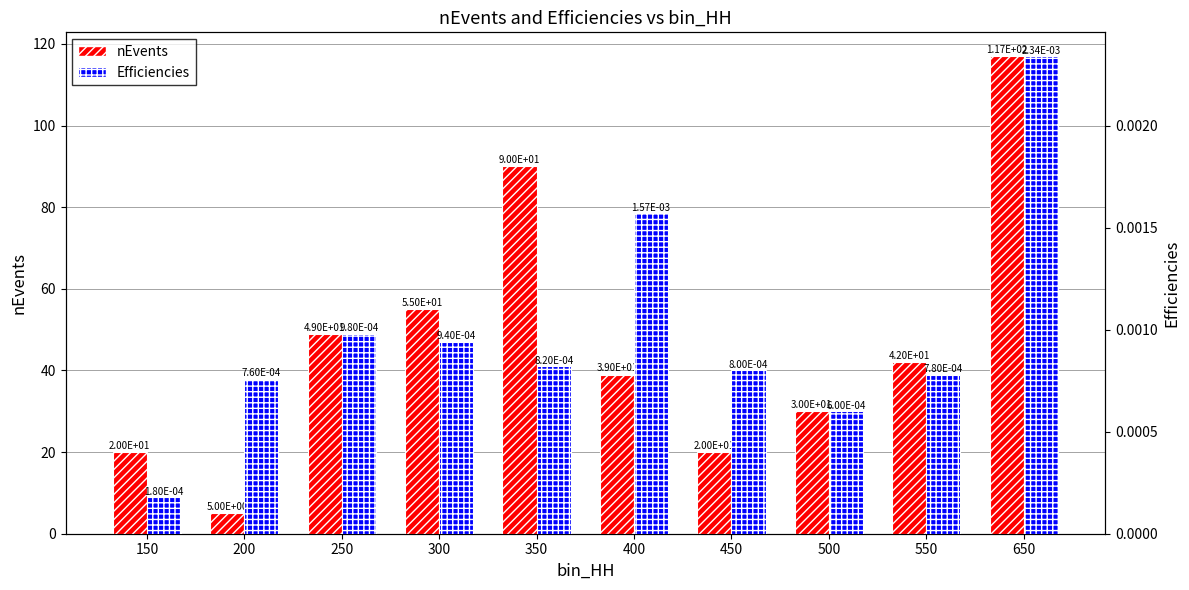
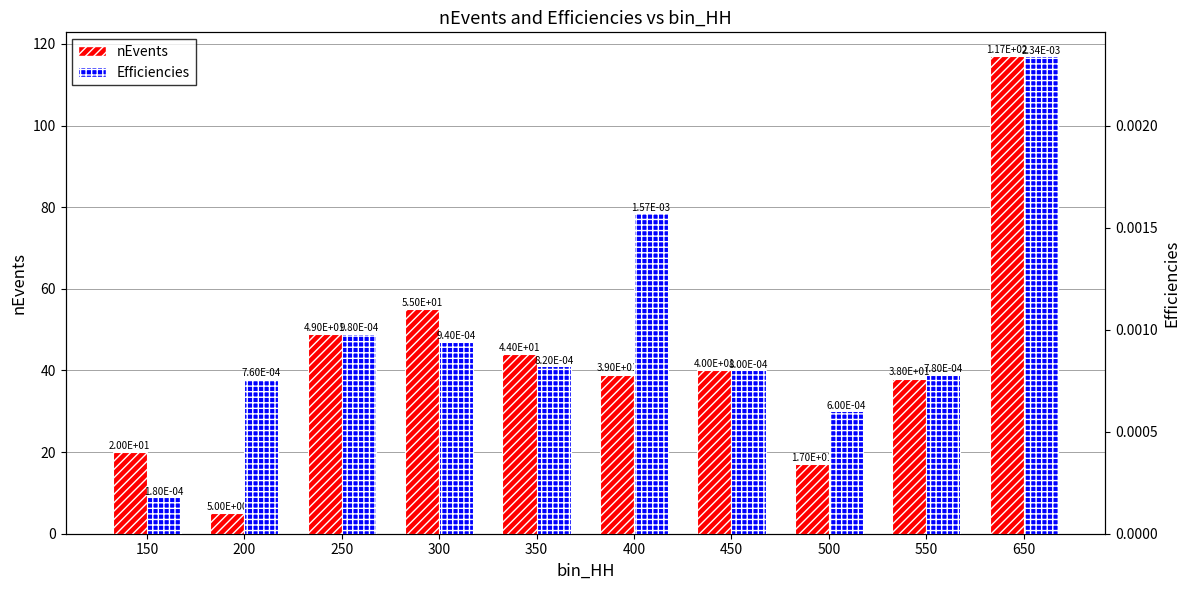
  {
    "nEvents": {
      "150": "2.00E+01",
      "200": "5.00E+00",
      "250": "4.90E+01",
      "300": "5.50E+01",
-     "350": "9.00E+01",
+     "350": "4.40E+01",
      "400": "3.90E+01",
-     "450": "2.00E+01",
-     "500": "3.00E+01",
-     "550": "4.20E+01",
+     "450": "4.00E+01",
+     "500": "1.70E+01",
+     "550": "3.80E+01",
      "650": "1.17E+02"
    },
    "Efficiencies": {
      "150": "1.80E-04",
      "200": "7.60E-04",
      "250": "9.80E-04",
      "300": "9.40E-04",
      "350": "8.20E-04",
      "400": "1.57E-03",
      "450": "8.00E-04",
      "500": "6.00E-04",
      "550": "7.80E-04",
      "650": "2.34E-03"
    }
  }
